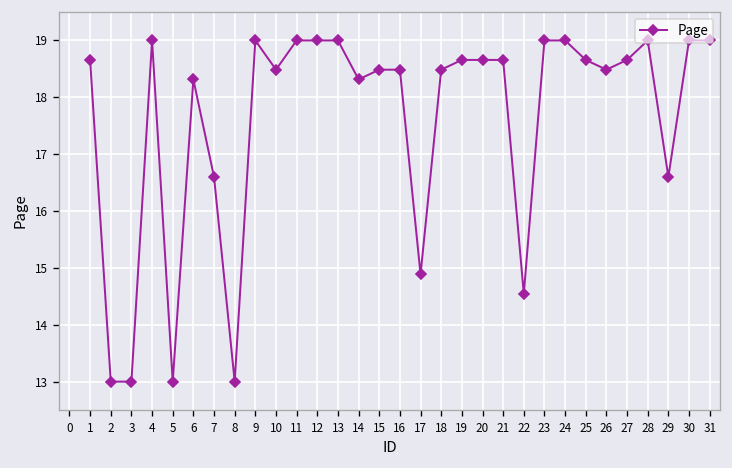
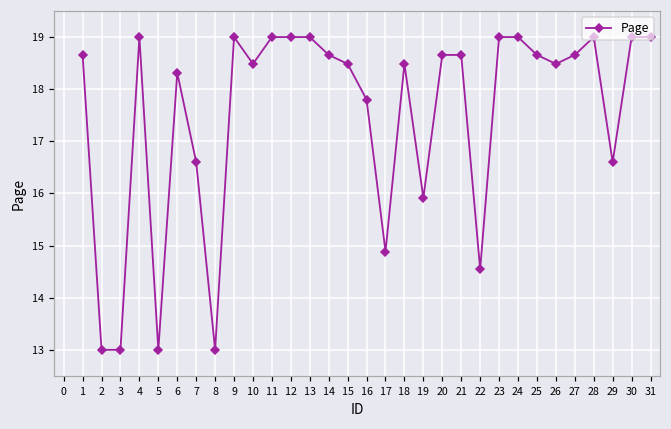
  {
    "1": 18.7,
    "2": 13.0,
    "3": 13.0,
    "4": 19.0,
    "5": 13.0,
    "6": 18.3,
    "7": 16.6,
    "8": 13.0,
    "9": 19.0,
    "10": 18.5,
    "11": 19.0,
    "12": 19.0,
    "13": 19.0,
-   "14": 18.3,
+   "14": 18.7,
    "15": 18.5,
-   "16": 18.5,
+   "16": 17.8,
    "17": 14.9,
    "18": 18.5,
-   "19": 18.7,
+   "19": 15.9,
    "20": 18.7,
    "21": 18.7,
    "22": 14.5,
    "23": 19.0,
    "24": 19.0,
    "25": 18.7,
    "26": 18.5,
    "27": 18.7,
    "29": 16.6
  }
